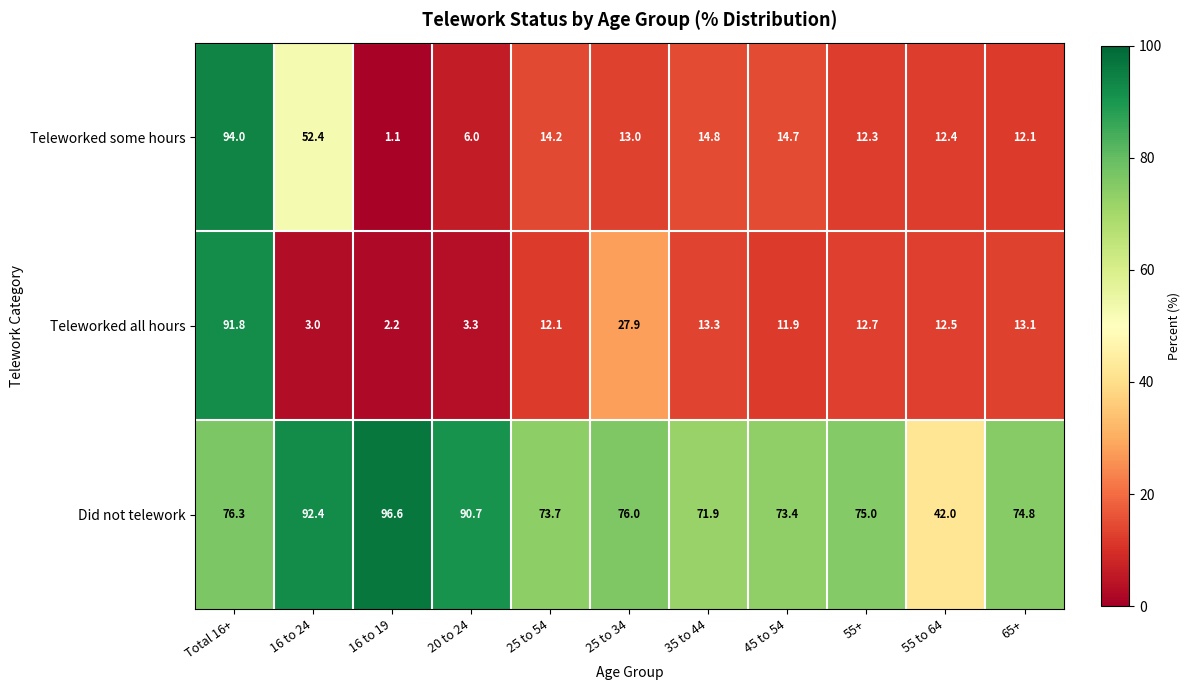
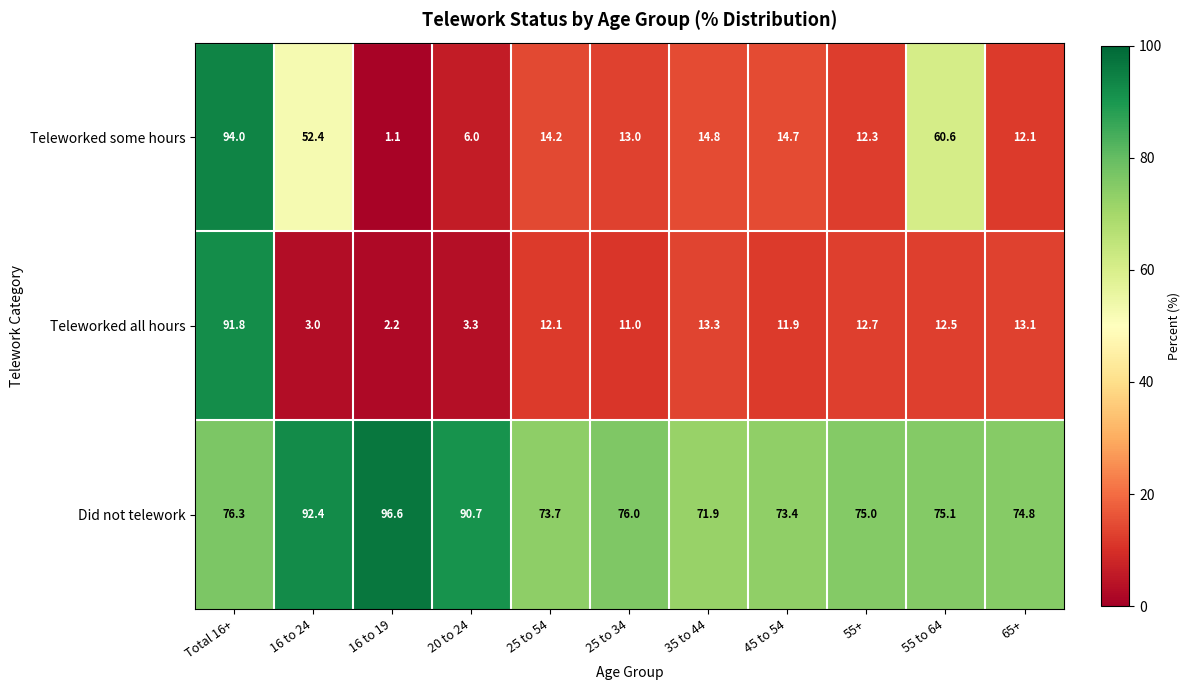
  {
    "Teleworked some hours": {
      "Total 16+": 94.0,
      "16 to 24": 52.4,
      "16 to 19": 1.1,
      "20 to 24": 6.0,
      "25 to 54": 14.2,
      "25 to 34": 13.0,
      "35 to 44": 14.8,
      "45 to 54": 14.7,
      "55+": 12.3,
-     "55 to 64": 12.4,
+     "55 to 64": 60.6,
      "65+": 12.1
    },
    "Teleworked all hours": {
      "Total 16+": 91.8,
      "16 to 24": 3.0,
      "16 to 19": 2.2,
      "20 to 24": 3.3,
      "25 to 54": 12.1,
-     "25 to 34": 27.9,
+     "25 to 34": 11.0,
      "35 to 44": 13.3,
      "45 to 54": 11.9,
      "55+": 12.7,
      "55 to 64": 12.5,
      "65+": 13.1
    },
    "Did not telework": {
      "Total 16+": 76.3,
      "16 to 24": 92.4,
      "16 to 19": 96.6,
      "20 to 24": 90.7,
      "25 to 54": 73.7,
      "25 to 34": 76.0,
      "35 to 44": 71.9,
      "45 to 54": 73.4,
      "55+": 75.0,
-     "55 to 64": 42.0,
+     "55 to 64": 75.1,
      "65+": 74.8
    }
  }
